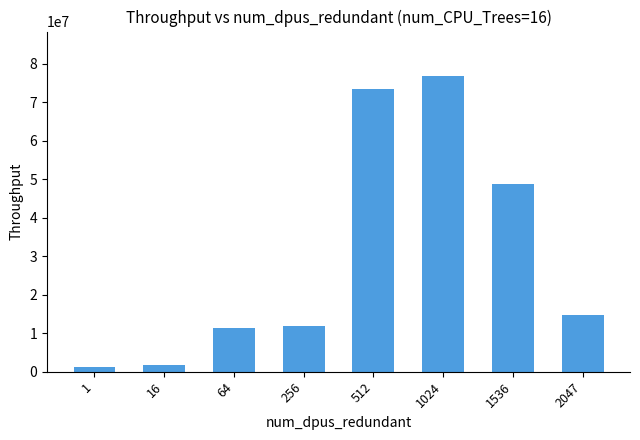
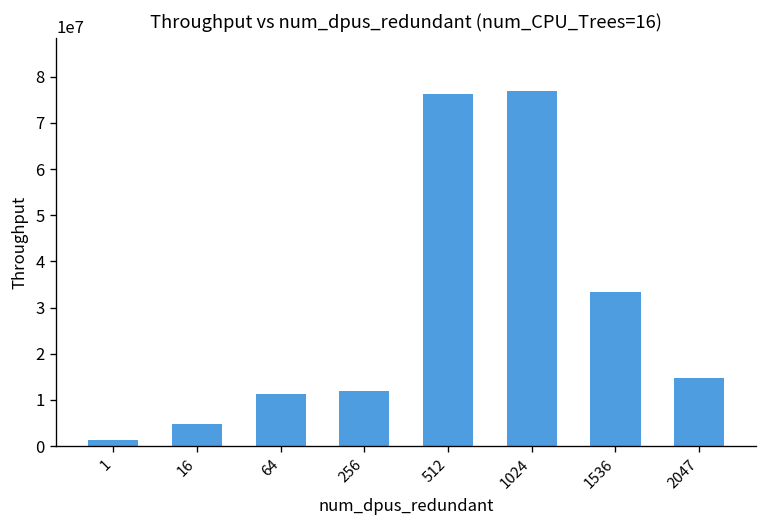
  {
    "1": 1000000,
-   "16": 2000000,
+   "16": 5000000,
    "64": 11000000,
    "256": 12000000,
-   "512": 74000000,
+   "512": 76000000,
    "1024": 77000000,
-   "1536": 49000000,
+   "1536": 33000000,
    "2047": 15000000
  }
